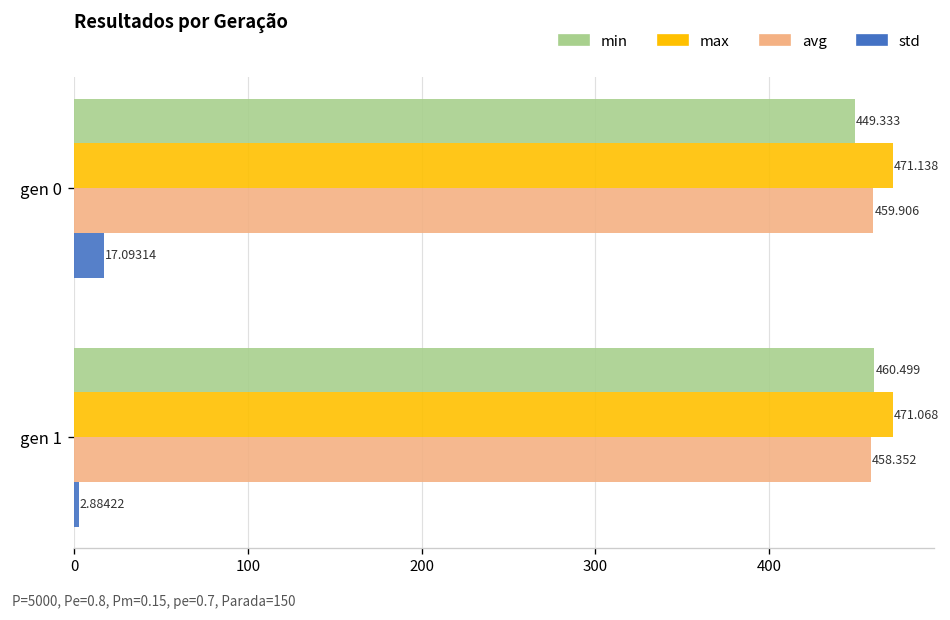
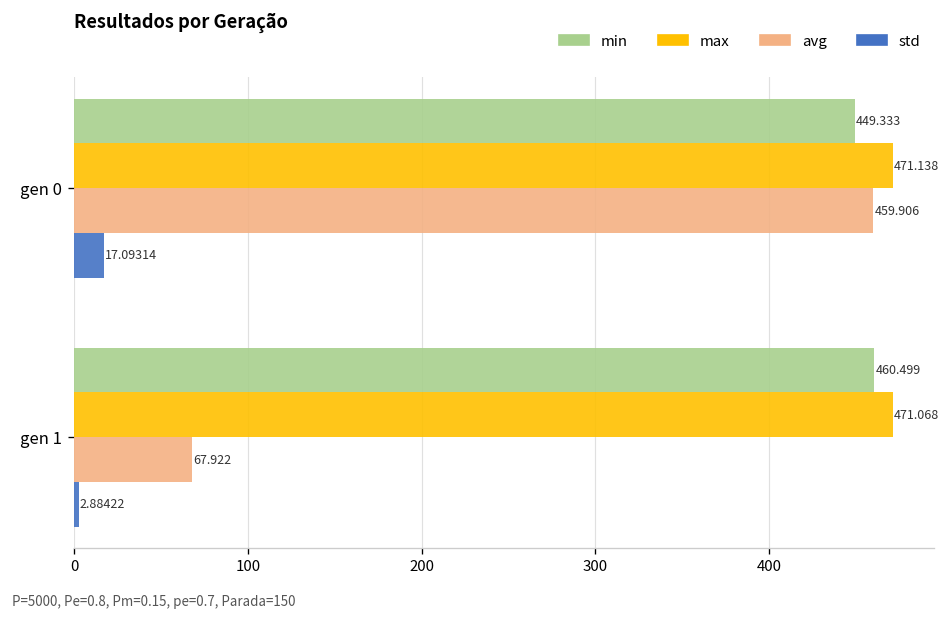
  {
    "min": {
      "gen 0": 449.333,
      "gen 1": 460.499
    },
    "max": {
      "gen 0": 471.138,
      "gen 1": 471.068
    },
    "avg": {
      "gen 0": 459.906,
-     "gen 1": 458.352
+     "gen 1": 67.922
    },
    "std": {
      "gen 0": 17.09314,
      "gen 1": 2.88422
    }
  }
